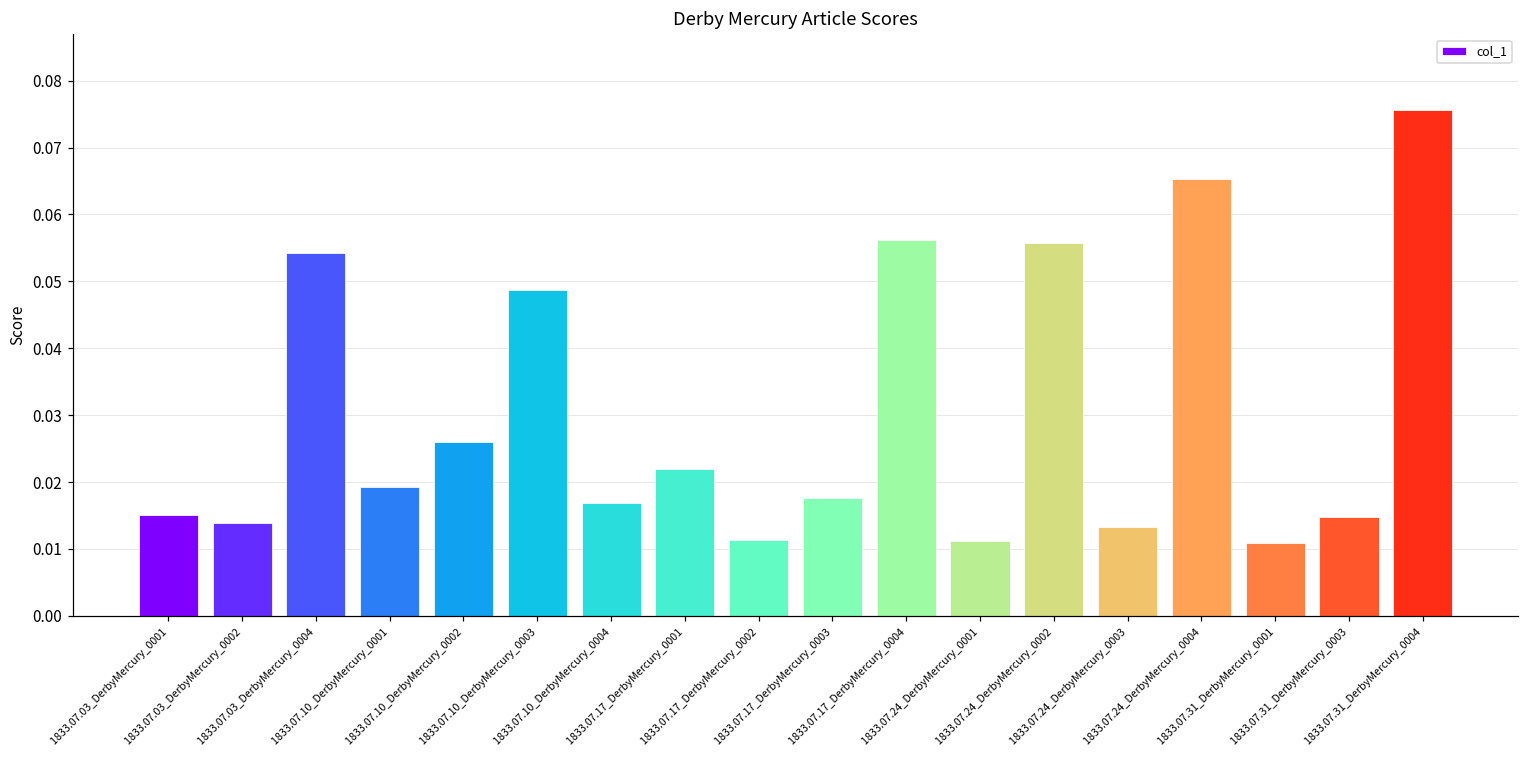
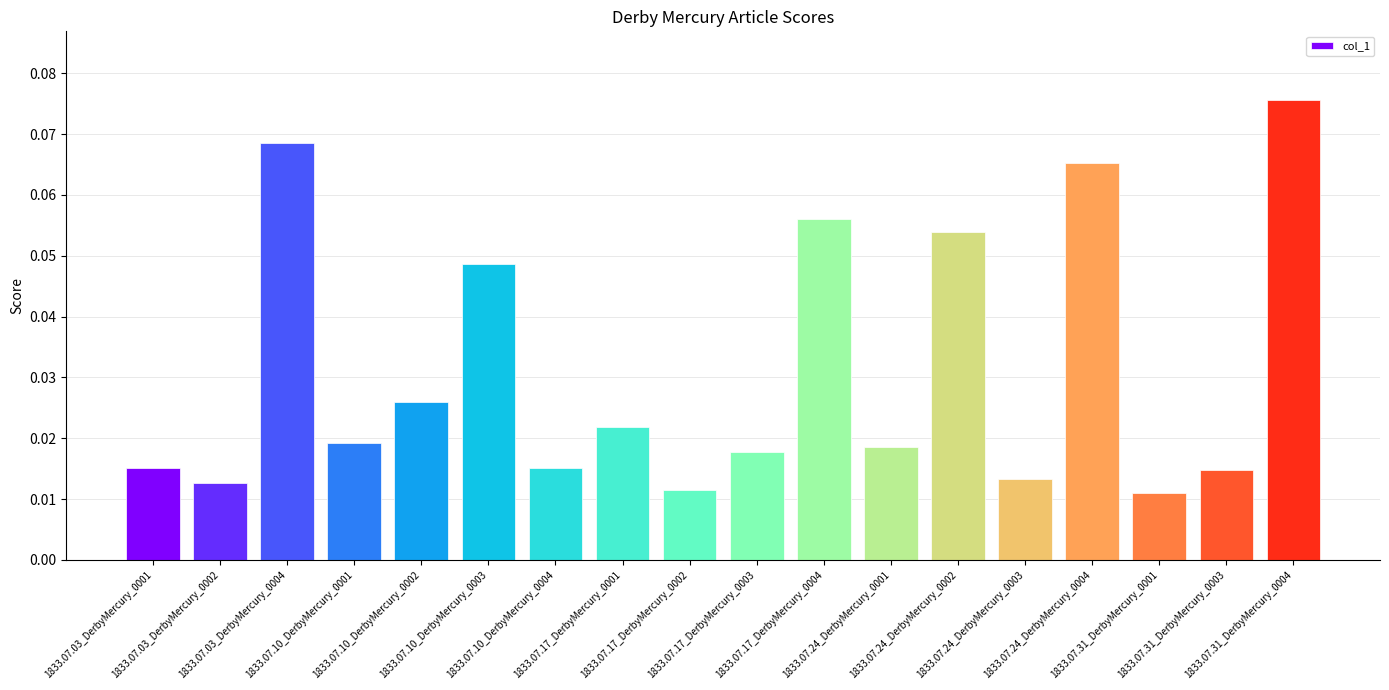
  {
    "1833.07.03_DerbyMercury_0001": 0.015,
-   "1833.07.03_DerbyMercury_0002": 0.014,
-   "1833.07.03_DerbyMercury_0004": 0.054,
+   "1833.07.03_DerbyMercury_0002": 0.013,
+   "1833.07.03_DerbyMercury_0004": 0.069,
    "1833.07.10_DerbyMercury_0001": 0.019,
    "1833.07.10_DerbyMercury_0002": 0.026,
    "1833.07.10_DerbyMercury_0003": 0.049,
-   "1833.07.10_DerbyMercury_0004": 0.017,
+   "1833.07.10_DerbyMercury_0004": 0.015,
    "1833.07.17_DerbyMercury_0001": 0.022,
    "1833.07.17_DerbyMercury_0002": 0.011,
    "1833.07.17_DerbyMercury_0003": 0.018,
    "1833.07.17_DerbyMercury_0004": 0.056,
-   "1833.07.24_DerbyMercury_0001": 0.011,
-   "1833.07.24_DerbyMercury_0002": 0.056,
+   "1833.07.24_DerbyMercury_0001": 0.019,
+   "1833.07.24_DerbyMercury_0002": 0.054,
    "1833.07.24_DerbyMercury_0003": 0.013,
    "1833.07.24_DerbyMercury_0004": 0.065,
    "1833.07.31_DerbyMercury_0001": 0.011,
    "1833.07.31_DerbyMercury_0003": 0.015,
    "1833.07.31_DerbyMercury_0004": 0.076
  }
